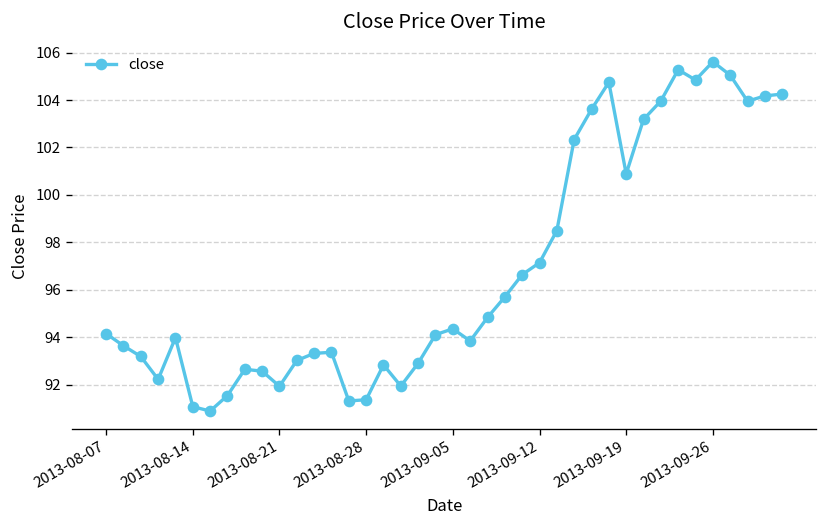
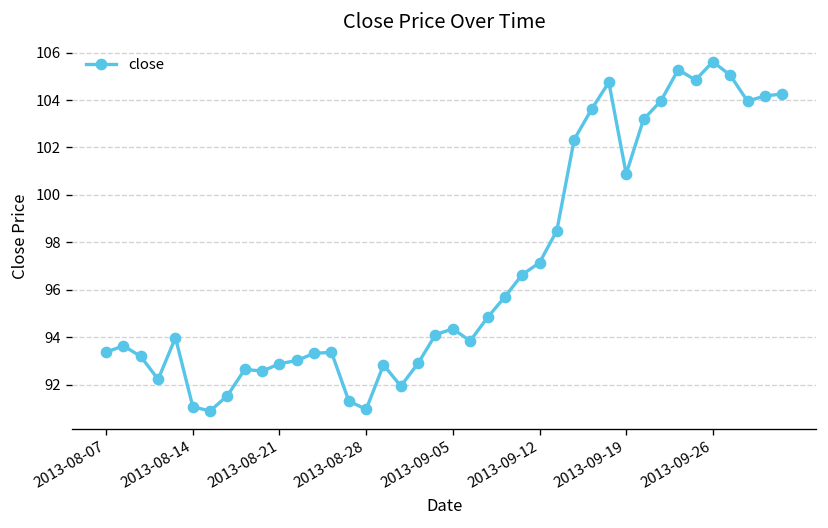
  {
-   "2013-08-07": 94.2,
+   "2013-08-07": 93.4,
    "2013-08-14": 91.1,
-   "2013-08-21": 91.9,
-   "2013-08-28": 91.4,
+   "2013-08-21": 92.9,
+   "2013-08-28": 91.0,
    "2013-09-05": 94.4,
    "2013-09-12": 97.1,
    "2013-09-19": 100.9,
    "2013-09-26": 105.6
  }
